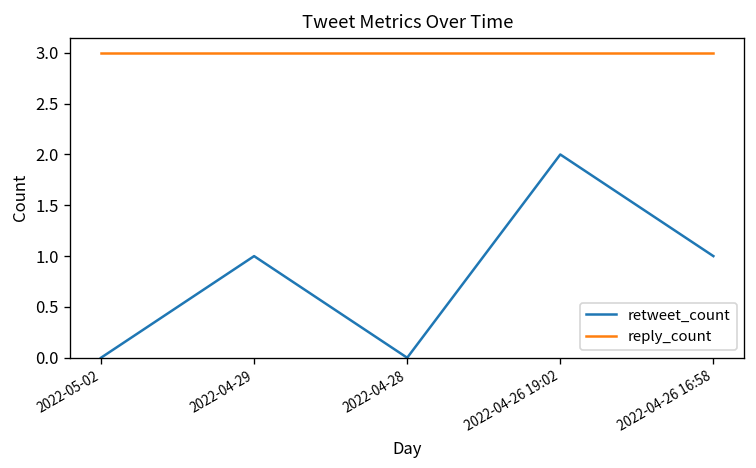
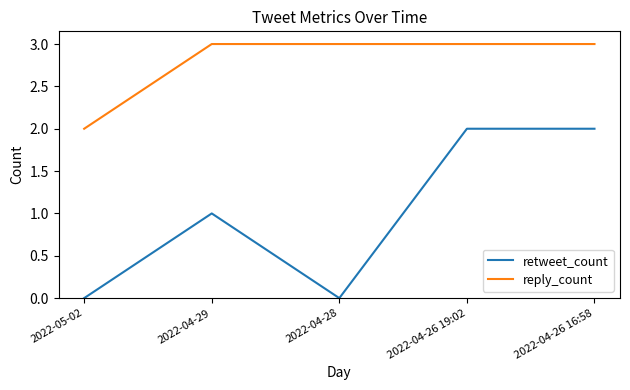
  {
    "retweet_count": {
      "2022-05-02": 0,
      "2022-04-29": 1,
      "2022-04-28": 0,
      "2022-04-26 19:02": 2,
-     "2022-04-26 16:58": 1
+     "2022-04-26 16:58": 2
    },
    "reply_count": {
-     "2022-05-02": 3,
+     "2022-05-02": 2,
      "2022-04-29": 3,
      "2022-04-28": 3,
      "2022-04-26 19:02": 3,
      "2022-04-26 16:58": 3
    }
  }
